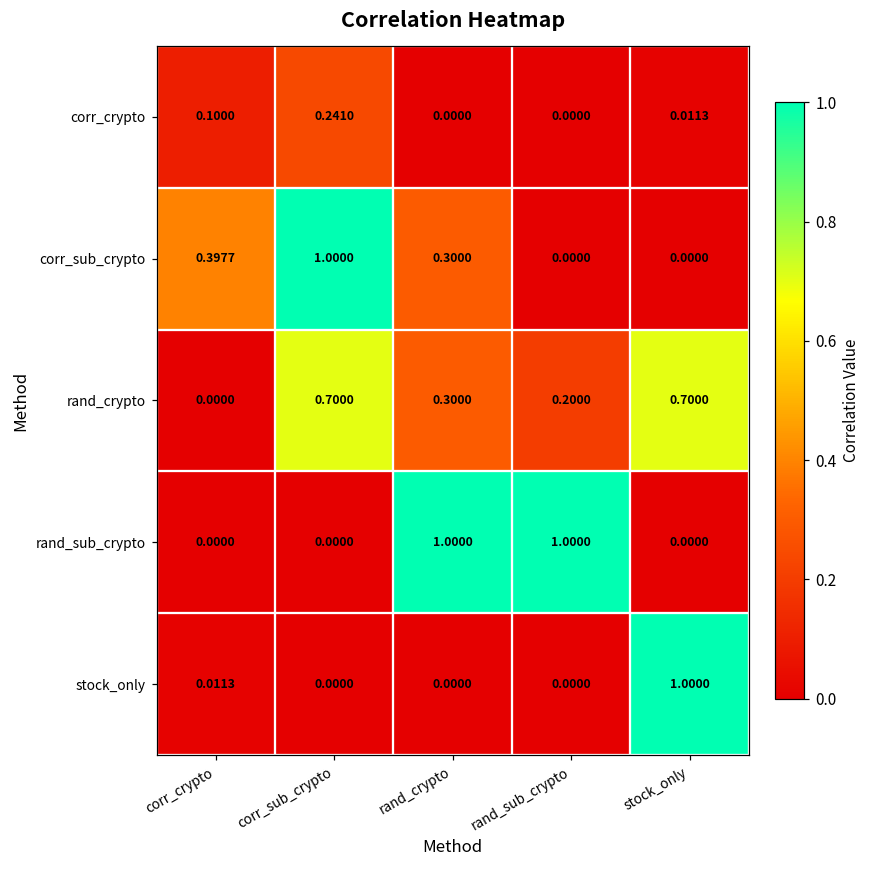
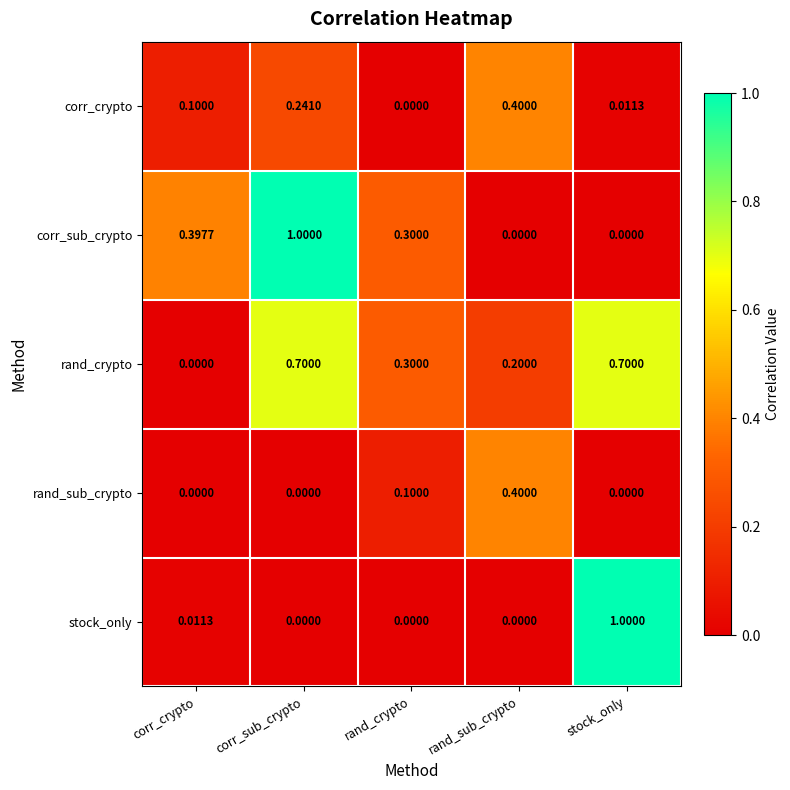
  {
    "corr_crypto": {
      "corr_crypto": 0.1000,
      "corr_sub_crypto": 0.2410,
      "rand_crypto": 0.0000,
-     "rand_sub_crypto": 0.0000,
+     "rand_sub_crypto": 0.4000,
      "stock_only": 0.0113
    },
    "corr_sub_crypto": {
      "corr_crypto": 0.3977,
      "corr_sub_crypto": 1.0000,
      "rand_crypto": 0.3000,
      "rand_sub_crypto": 0.0000,
      "stock_only": 0.0000
    },
    "rand_crypto": {
      "corr_crypto": 0.0000,
      "corr_sub_crypto": 0.7000,
      "rand_crypto": 0.3000,
      "rand_sub_crypto": 0.2000,
      "stock_only": 0.7000
    },
    "rand_sub_crypto": {
      "corr_crypto": 0.0000,
      "corr_sub_crypto": 0.0000,
-     "rand_crypto": 1.0000,
-     "rand_sub_crypto": 1.0000,
+     "rand_crypto": 0.1000,
+     "rand_sub_crypto": 0.4000,
      "stock_only": 0.0000
    },
    "stock_only": {
      "corr_crypto": 0.0113,
      "corr_sub_crypto": 0.0000,
      "rand_crypto": 0.0000,
      "rand_sub_crypto": 0.0000,
      "stock_only": 1.0000
    }
  }
